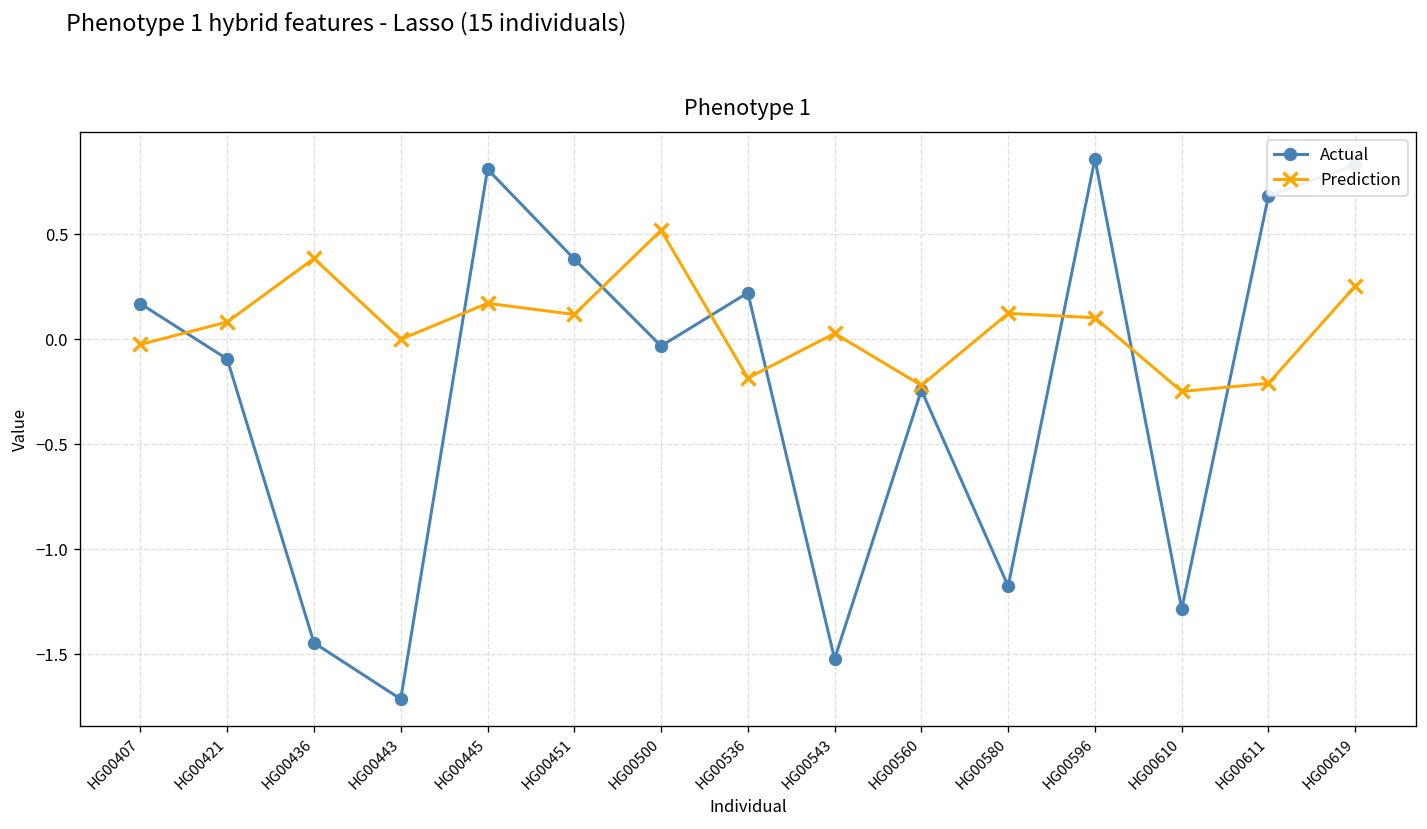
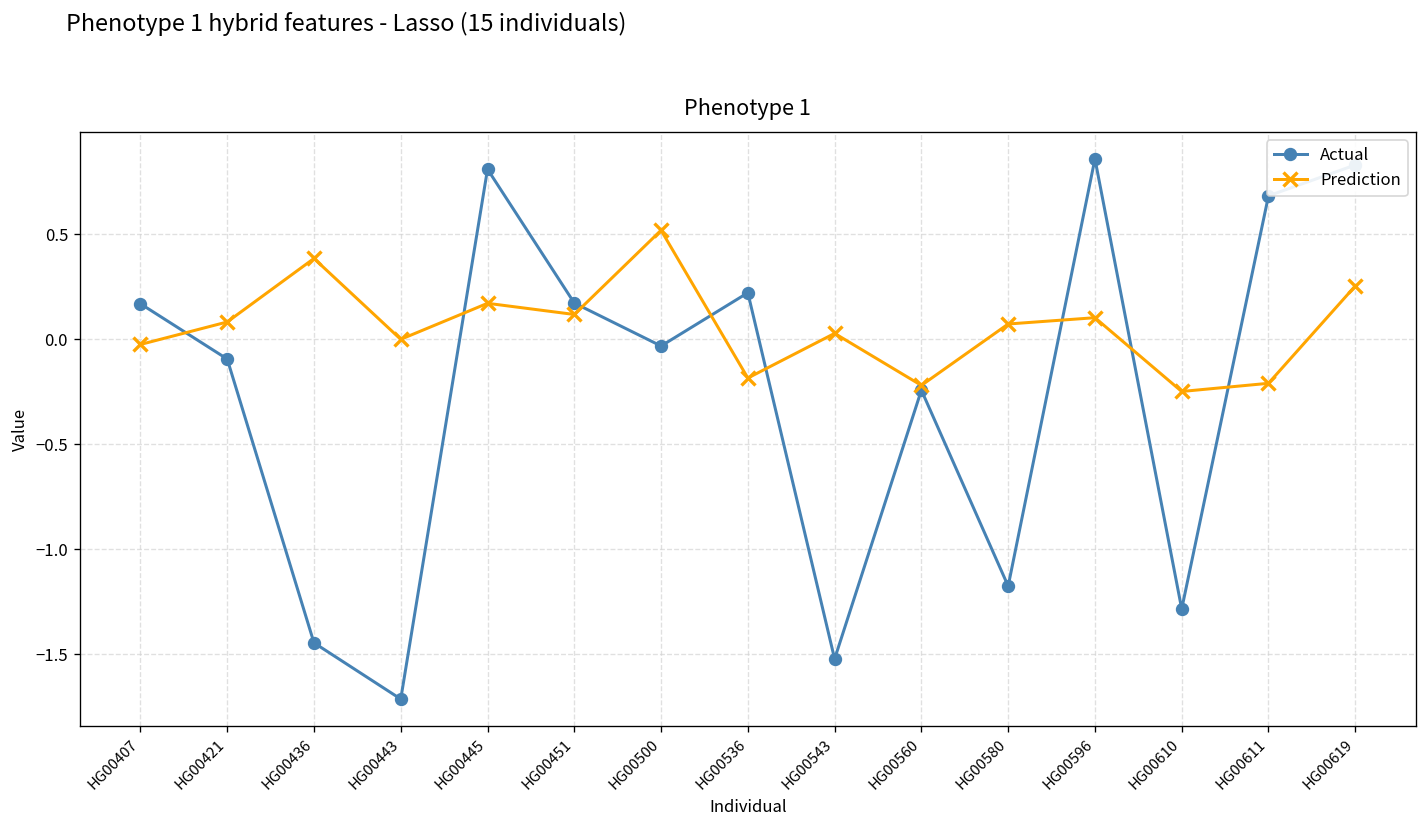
  {
    "Actual": {
      "HG00407": 0.17,
      "HG00421": -0.09,
      "HG00436": -1.45,
      "HG00443": -1.72,
      "HG00445": 0.81,
-     "HG00451": 0.38,
+     "HG00451": 0.17,
      "HG00500": -0.03,
      "HG00536": 0.22,
      "HG00543": -1.52,
      "HG00560": -0.24,
      "HG00580": -1.18,
      "HG00596": 0.86,
      "HG00610": -1.29,
      "HG00611": 0.68
    },
    "Prediction": {
      "HG00407": -0.03,
      "HG00421": 0.08,
      "HG00436": 0.38,
      "HG00443": 0.00,
      "HG00445": 0.17,
      "HG00451": 0.12,
      "HG00500": 0.52,
      "HG00536": -0.19,
      "HG00543": 0.03,
      "HG00560": -0.22,
-     "HG00580": 0.12,
+     "HG00580": 0.07,
      "HG00596": 0.10,
      "HG00610": -0.25,
      "HG00611": -0.21,
      "HG00619": 0.25
    }
  }
